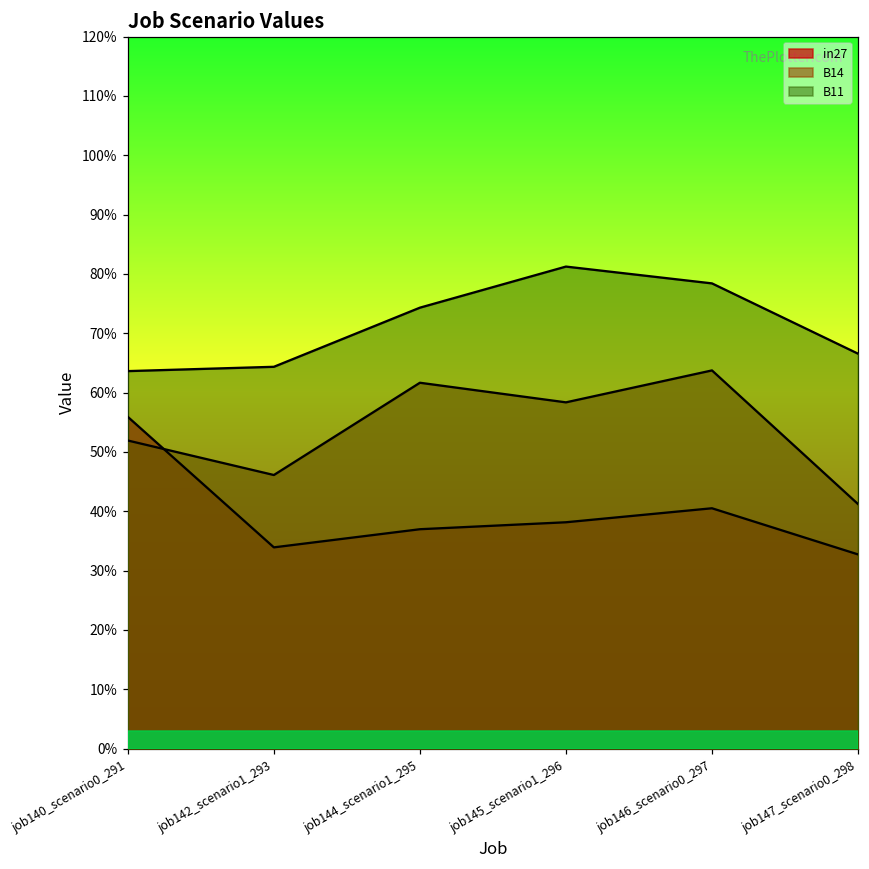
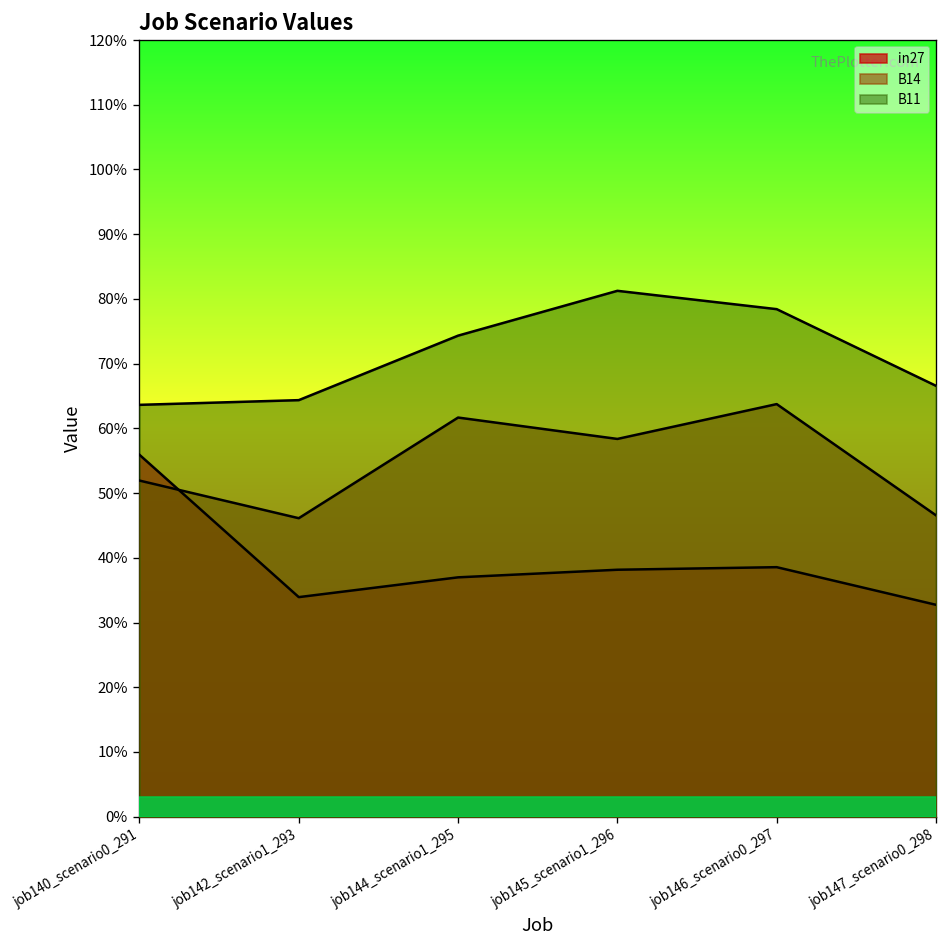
  {
    "in27": {
      "job140_scenario0_291": "56%",
      "job142_scenario1_293": "34%",
      "job144_scenario1_295": "37%",
      "job145_scenario1_296": "38%",
-     "job146_scenario0_297": "41%",
+     "job146_scenario0_297": "39%",
      "job147_scenario0_298": "33%"
    },
    "B14": {
      "job140_scenario0_291": "52%",
      "job142_scenario1_293": "46%",
      "job144_scenario1_295": "62%",
      "job145_scenario1_296": "58%",
      "job146_scenario0_297": "64%",
-     "job147_scenario0_298": "41%"
+     "job147_scenario0_298": "47%"
    },
    "B11": {
      "job140_scenario0_291": "64%",
      "job142_scenario1_293": "64%",
      "job144_scenario1_295": "74%",
      "job145_scenario1_296": "81%",
      "job146_scenario0_297": "78%",
      "job147_scenario0_298": "67%"
    }
  }
